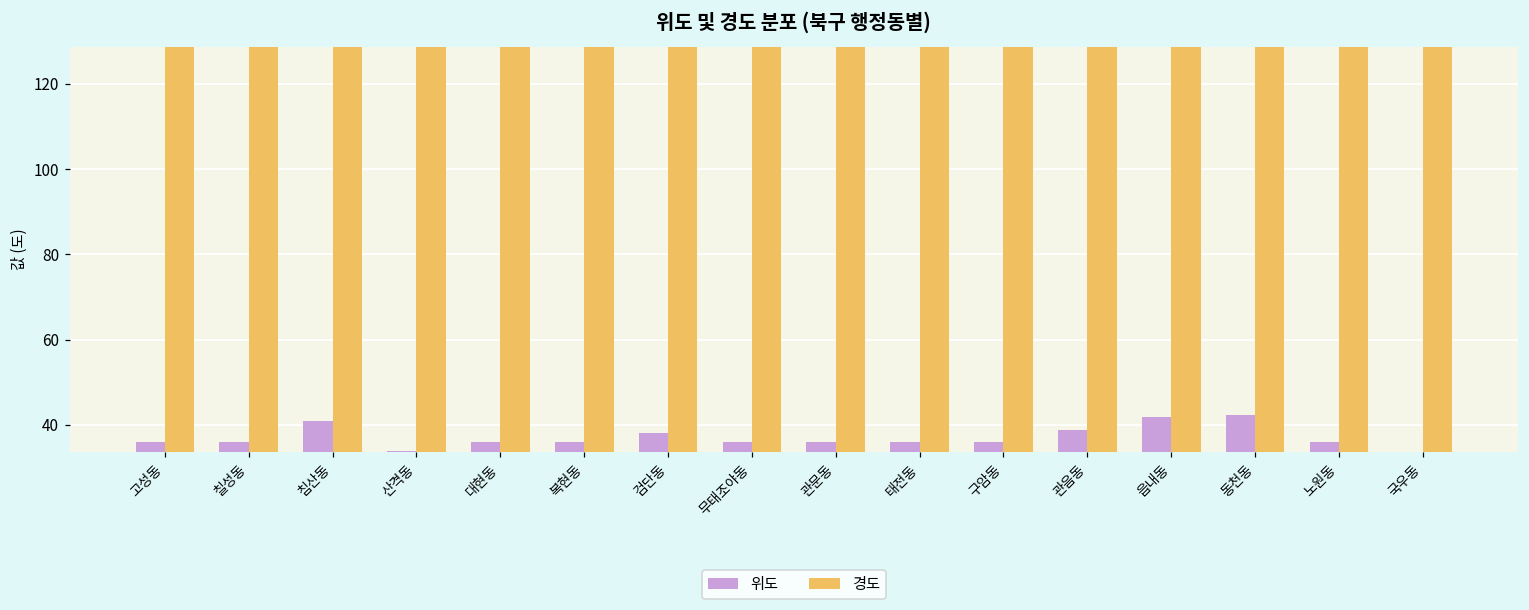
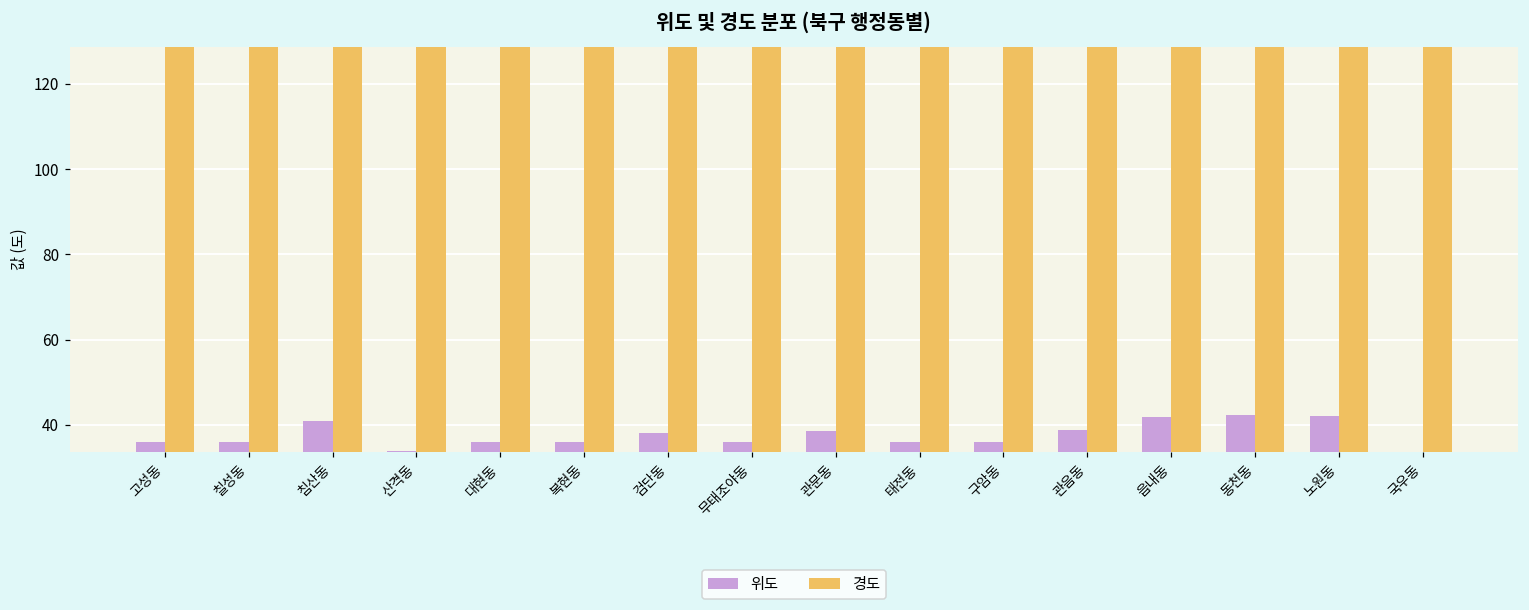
  {
    "위도": {
      "고성동": 36,
      "칠성동": 36,
      "침산동": 41,
      "산격동": 34,
      "대현동": 36,
      "복현동": 36,
      "검단동": 38,
      "무태조야동": 36,
-     "관문동": 36,
+     "관문동": 39,
      "태전동": 36,
      "구암동": 36,
      "관음동": 39,
      "읍내동": 42,
      "동천동": 42,
-     "노원동": 36,
+     "노원동": 42,
      "국우동": 34
    },
    "경도": {
      "고성동": 129,
      "칠성동": 129,
      "침산동": 129,
      "산격동": 129,
      "대현동": 129,
      "복현동": 129,
      "검단동": 129,
      "무태조야동": 129,
      "관문동": 129,
      "태전동": 129,
      "구암동": 129,
      "관음동": 129,
      "읍내동": 129,
      "동천동": 129,
      "노원동": 129,
      "국우동": 129
    }
  }
